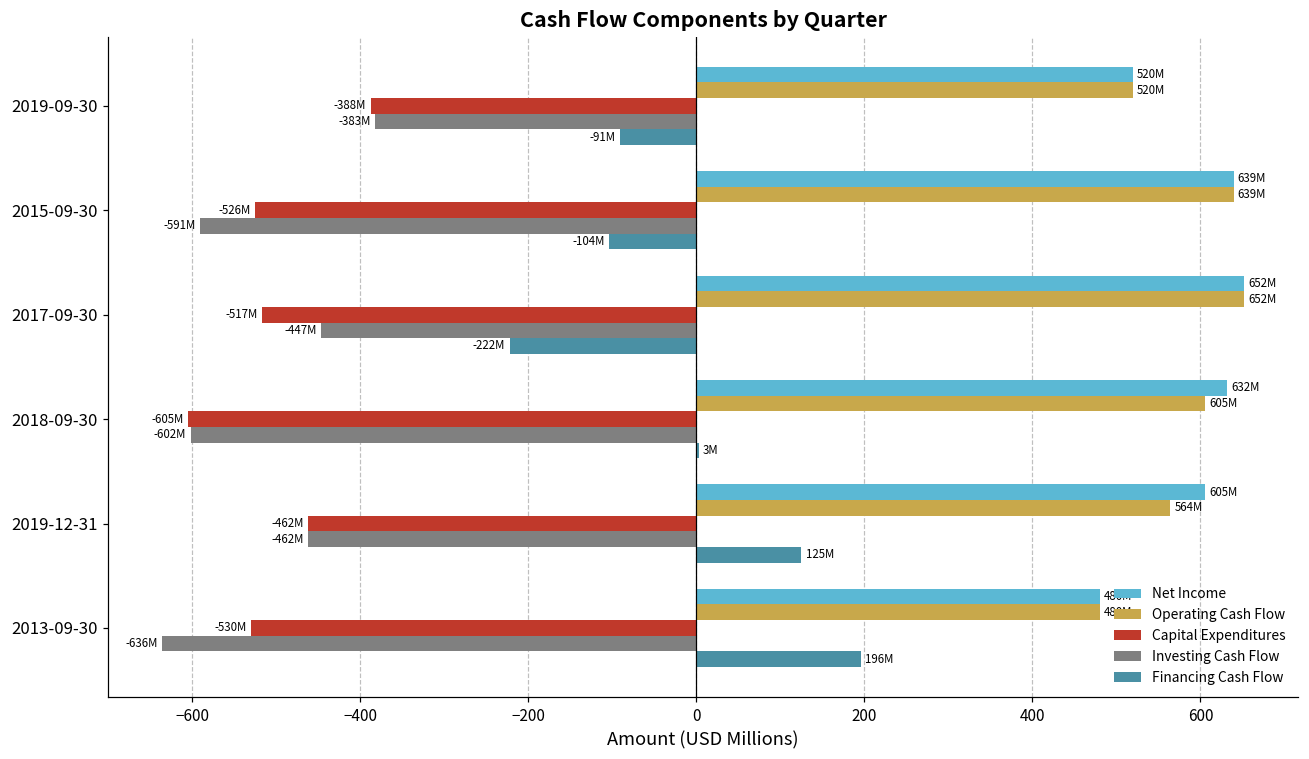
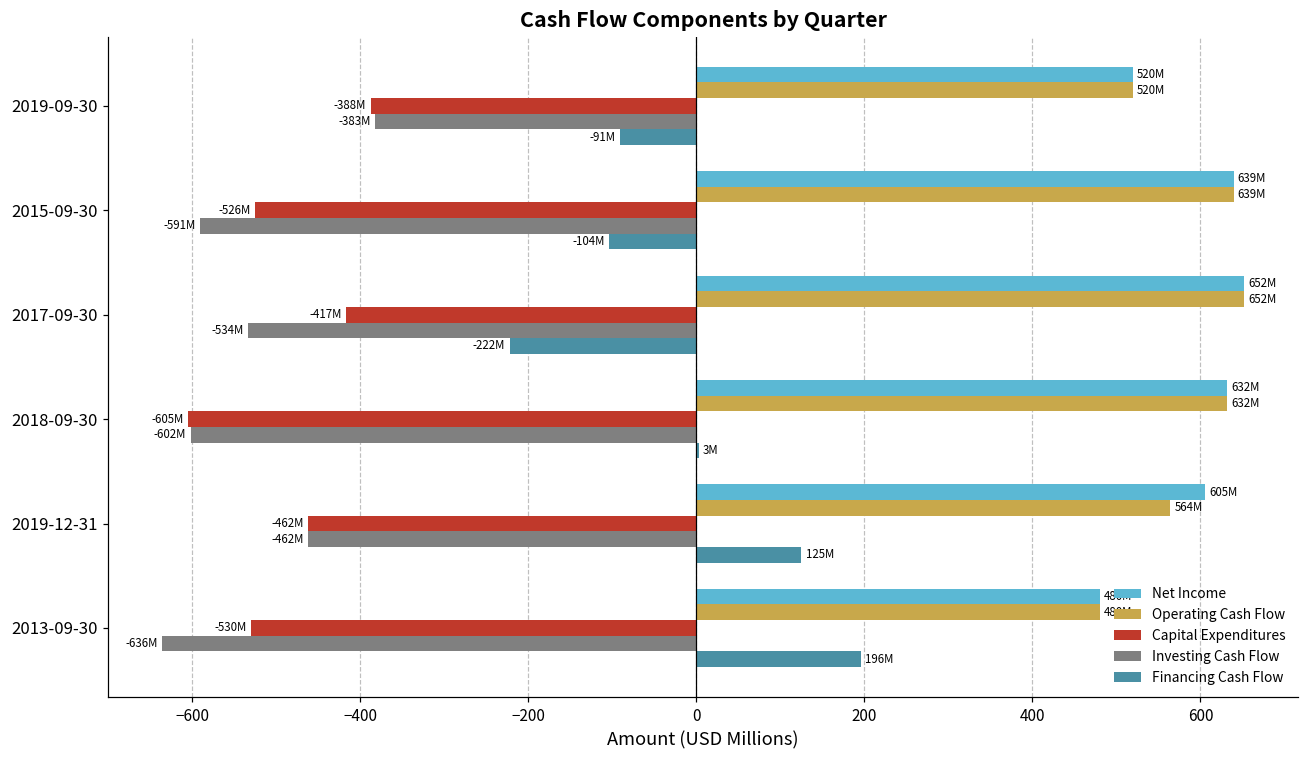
  {
    "Net Income": {
      "2019-09-30": "520M",
      "2015-09-30": "639M",
      "2017-09-30": "652M",
      "2018-09-30": "632M",
      "2019-12-31": "605M",
      "2013-09-30": "480M"
    },
    "Operating Cash Flow": {
      "2019-09-30": "520M",
      "2015-09-30": "639M",
      "2017-09-30": "652M",
-     "2018-09-30": "605M",
+     "2018-09-30": "632M",
      "2019-12-31": "564M",
      "2013-09-30": "480M"
    },
    "Capital Expenditures": {
      "2019-09-30": "-388M",
      "2015-09-30": "-526M",
-     "2017-09-30": "-517M",
+     "2017-09-30": "-417M",
      "2018-09-30": "-605M",
      "2019-12-31": "-462M",
      "2013-09-30": "-530M"
    },
    "Investing Cash Flow": {
      "2019-09-30": "-383M",
      "2015-09-30": "-591M",
-     "2017-09-30": "-447M",
+     "2017-09-30": "-534M",
      "2018-09-30": "-602M",
      "2019-12-31": "-462M",
      "2013-09-30": "-636M"
    },
    "Financing Cash Flow": {
      "2019-09-30": "-91M",
      "2015-09-30": "-104M",
      "2017-09-30": "-222M",
      "2018-09-30": "3M",
      "2019-12-31": "125M",
      "2013-09-30": "196M"
    }
  }
